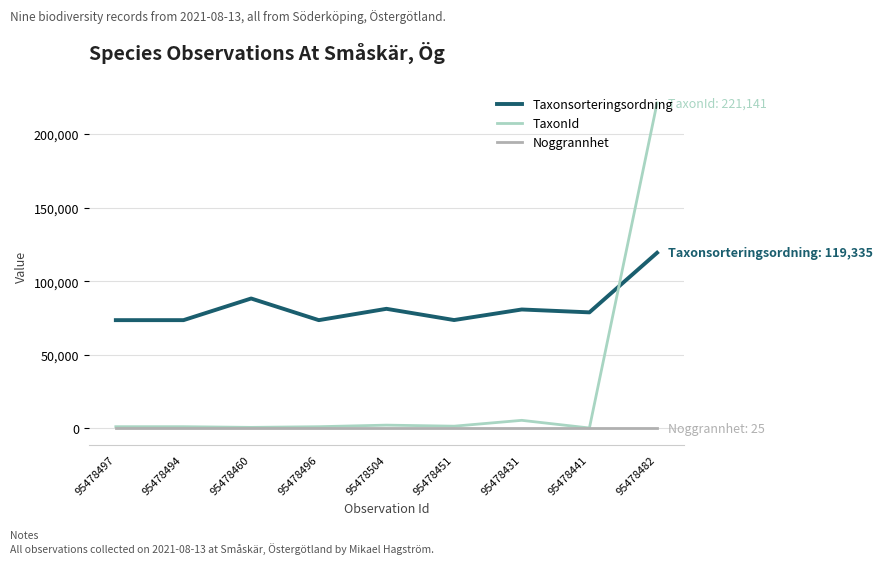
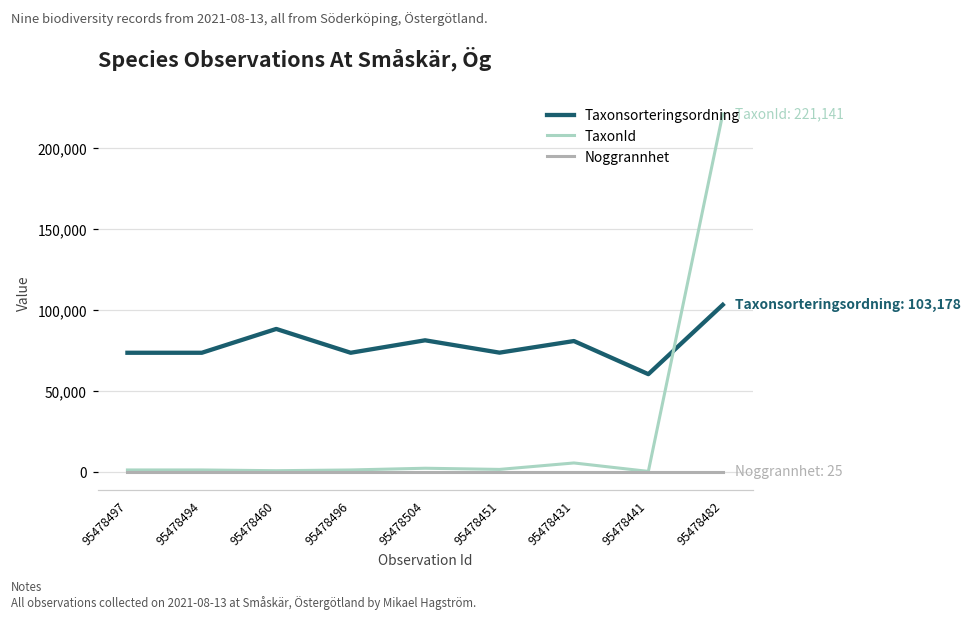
  {
    "Taxonsorteringsordning": {
-     "95478441": "79,000",
-     "95478482": "119,335"
+     "95478441": "60,000",
+     "95478482": "103,178"
    }
  }
